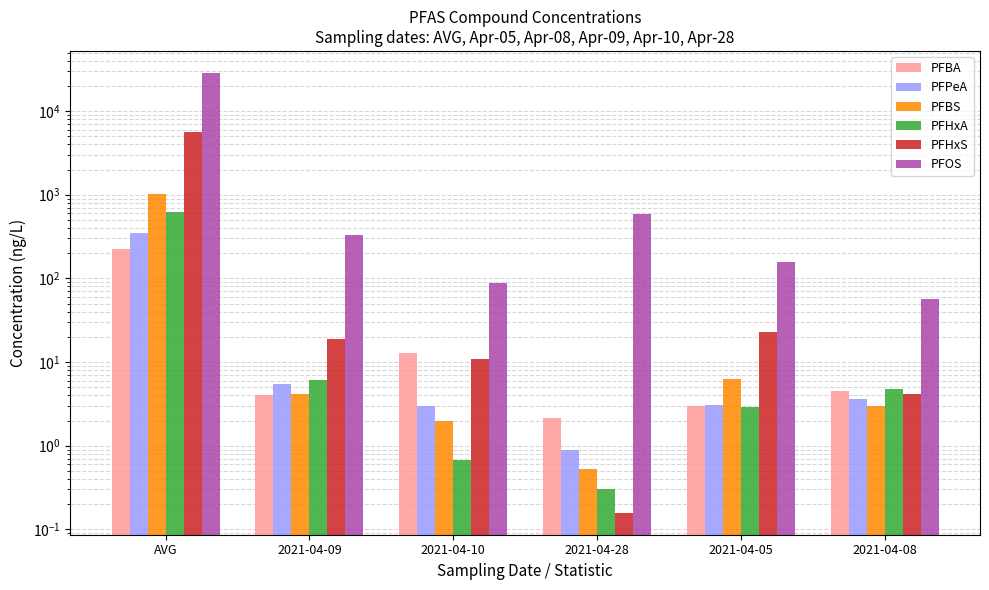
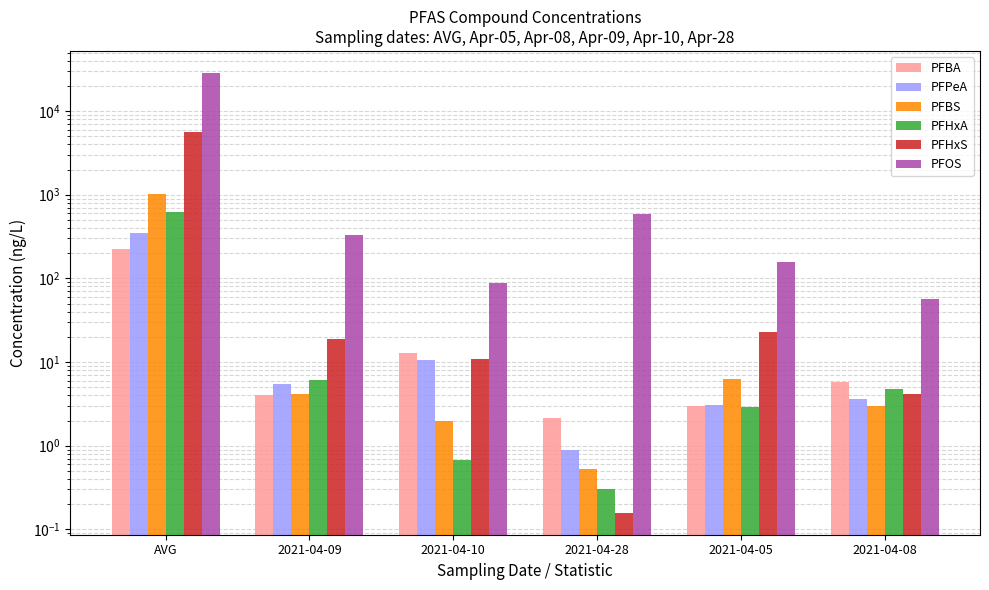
  {
    "PFBA": {
      "AVG": 220,
      "2021-04-09": 4,
      "2021-04-10": 13,
      "2021-04-28": 2,
      "2021-04-05": 3,
-     "2021-04-08": 5
+     "2021-04-08": 6
    },
    "PFPeA": {
      "AVG": 350,
      "2021-04-09": 5,
-     "2021-04-10": 3.0,
+     "2021-04-10": 11,
      "2021-04-28": 0.9,
      "2021-04-05": 3.1,
      "2021-04-08": 3.6
    },
    "PFBS": {
      "AVG": 1000,
      "2021-04-09": 4,
      "2021-04-10": 2.0,
      "2021-04-28": 0.5,
      "2021-04-05": 6,
      "2021-04-08": 3.0
    },
    "PFHxA": {
      "AVG": 600,
      "2021-04-09": 6,
      "2021-04-10": 0.7,
      "2021-04-28": 0.3,
      "2021-04-05": 2.9,
      "2021-04-08": 5
    },
    "PFHxS": {
      "AVG": 6000,
      "2021-04-09": 19,
      "2021-04-10": 11,
      "2021-04-28": 0.16,
      "2021-04-05": 23,
      "2021-04-08": 4
    },
    "PFOS": {
      "AVG": 29000,
      "2021-04-09": 330,
      "2021-04-10": 90,
      "2021-04-28": 600,
      "2021-04-05": 160,
      "2021-04-08": 60
    }
  }
